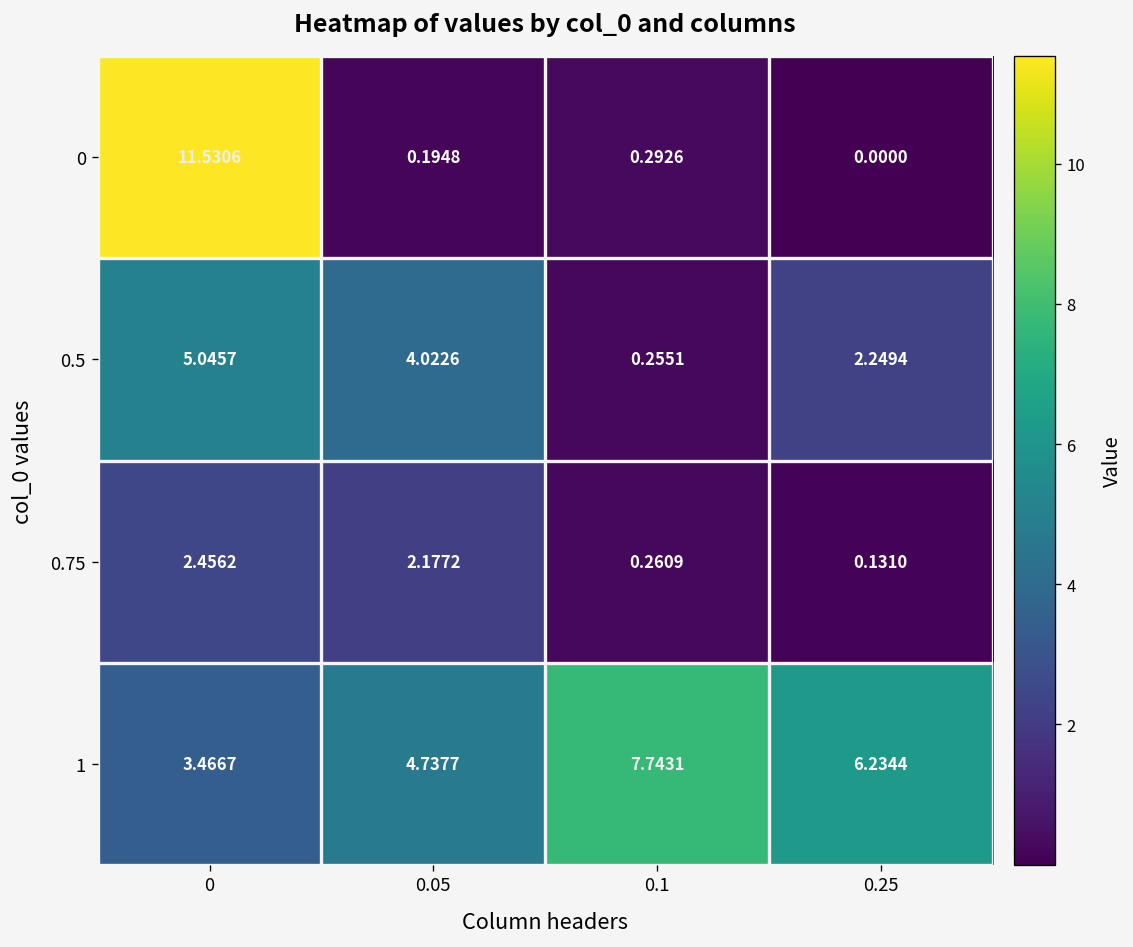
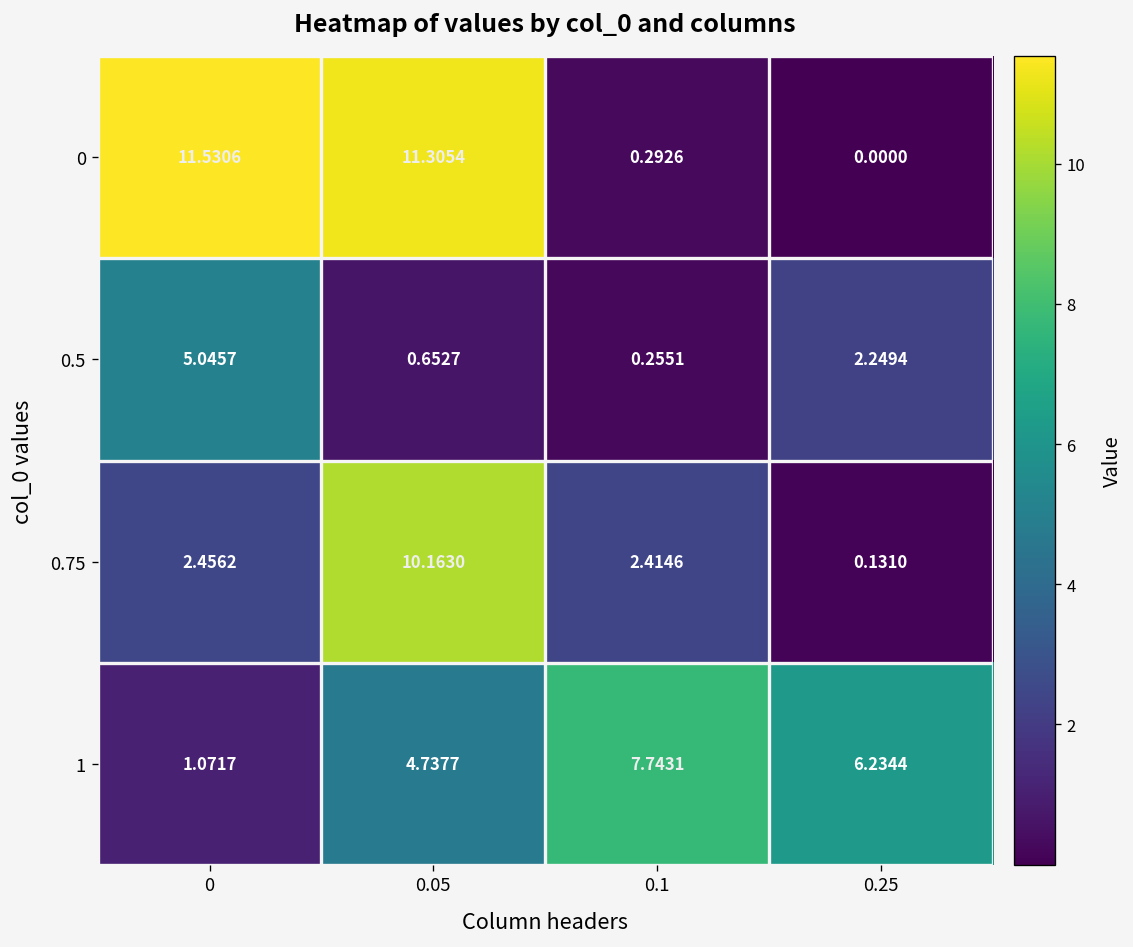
  {
    "0": {
      "0": 11.5306,
-     "0.05": 0.1948,
+     "0.05": 11.3054,
      "0.1": 0.2926,
      "0.25": 0.0000
    },
    "0.5": {
      "0": 5.0457,
-     "0.05": 4.0226,
+     "0.05": 0.6527,
      "0.1": 0.2551,
      "0.25": 2.2494
    },
    "0.75": {
      "0": 2.4562,
-     "0.05": 2.1772,
-     "0.1": 0.2609,
+     "0.05": 10.1630,
+     "0.1": 2.4146,
      "0.25": 0.1310
    },
    "1": {
-     "0": 3.4667,
+     "0": 1.0717,
      "0.05": 4.7377,
      "0.1": 7.7431,
      "0.25": 6.2344
    }
  }
